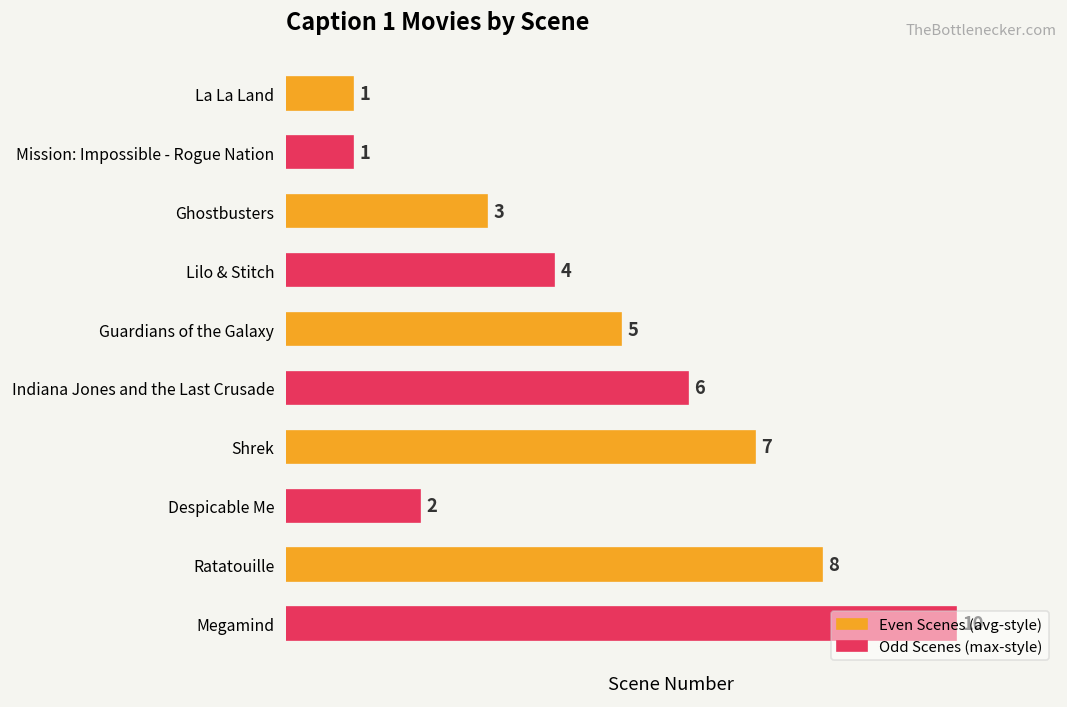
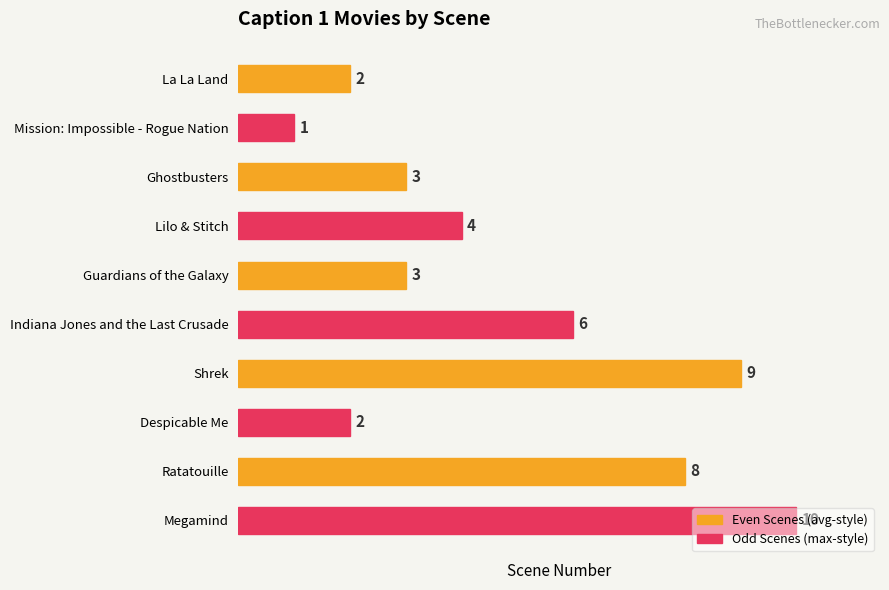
  {
-   "La La Land": 1,
+   "La La Land": 2,
    "Mission: Impossible - Rogue Nation": 1,
    "Ghostbusters": 3,
    "Lilo & Stitch": 4,
-   "Guardians of the Galaxy": 5,
+   "Guardians of the Galaxy": 3,
    "Indiana Jones and the Last Crusade": 6,
-   "Shrek": 7,
+   "Shrek": 9,
    "Despicable Me": 2,
    "Ratatouille": 8
  }
